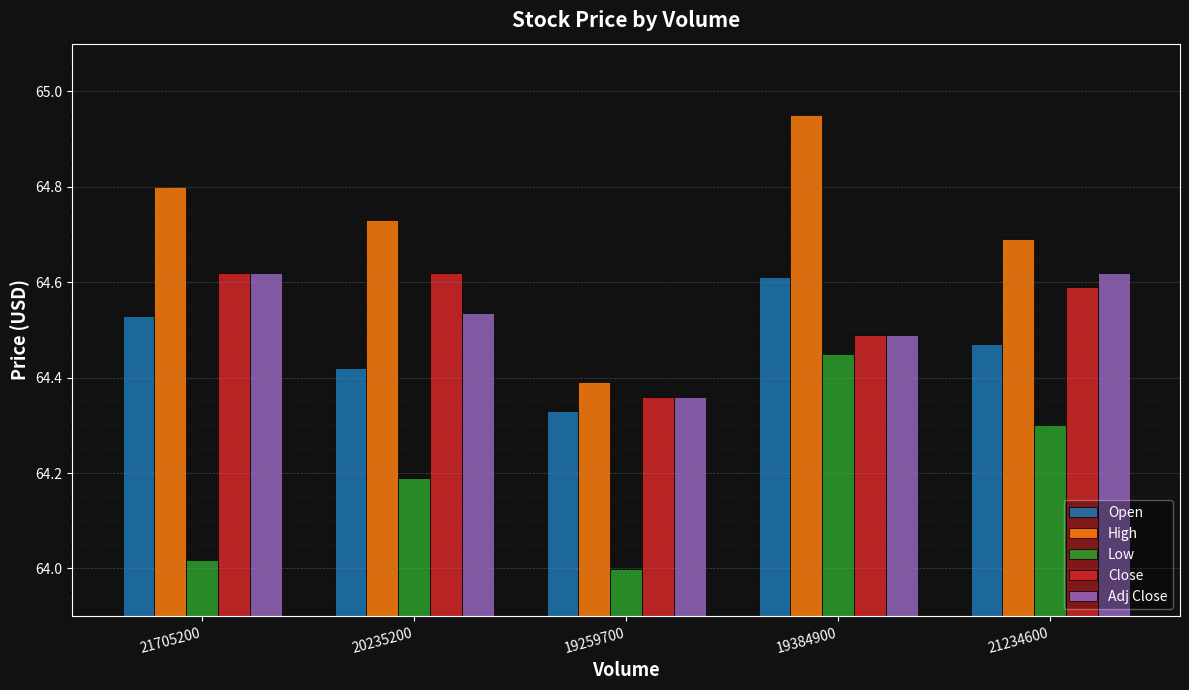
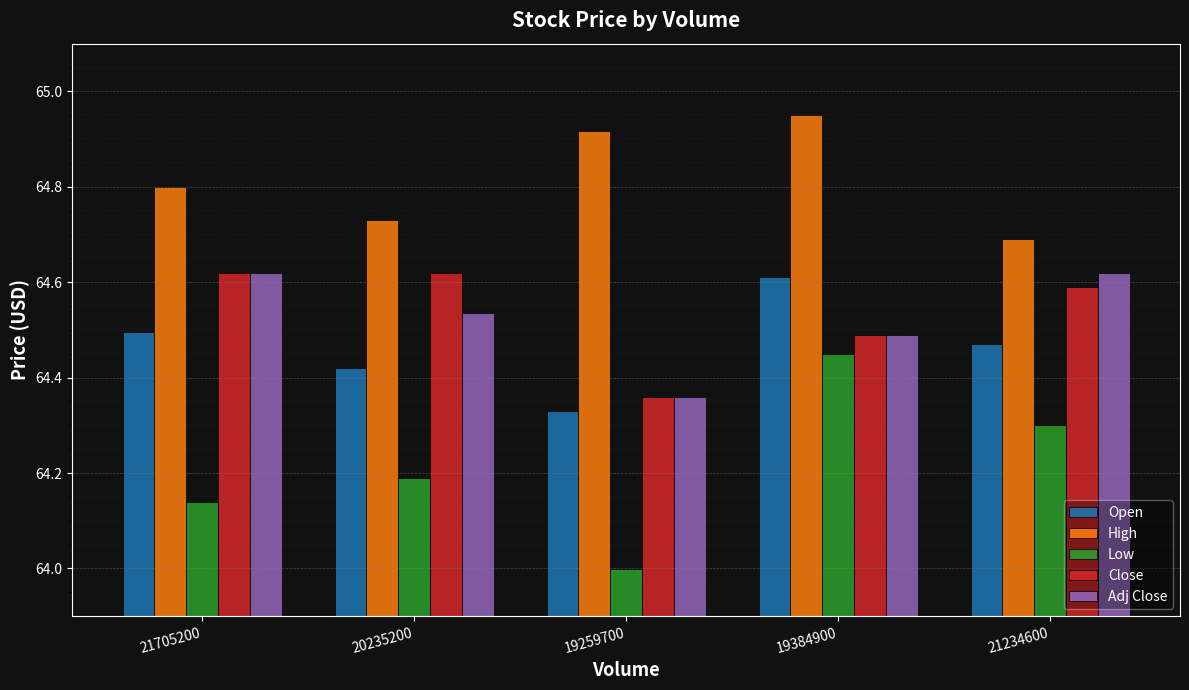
  {
    "Open": {
-     "21705200": 64.53,
+     "21705200": 64.50,
      "20235200": 64.42,
      "19259700": 64.33,
      "19384900": 64.61,
      "21234600": 64.47
    },
    "High": {
      "21705200": 64.80,
      "20235200": 64.73,
-     "19259700": 64.39,
+     "19259700": 64.92,
      "19384900": 64.95,
      "21234600": 64.69
    },
    "Low": {
-     "21705200": 64.02,
+     "21705200": 64.14,
      "20235200": 64.19,
      "19259700": 64.00,
      "19384900": 64.45,
      "21234600": 64.30
    },
    "Close": {
      "21705200": 64.62,
      "20235200": 64.62,
      "19259700": 64.36,
      "19384900": 64.49,
      "21234600": 64.59
    },
    "Adj Close": {
      "21705200": 64.62,
      "20235200": 64.53,
      "19259700": 64.36,
      "19384900": 64.49,
      "21234600": 64.62
    }
  }
